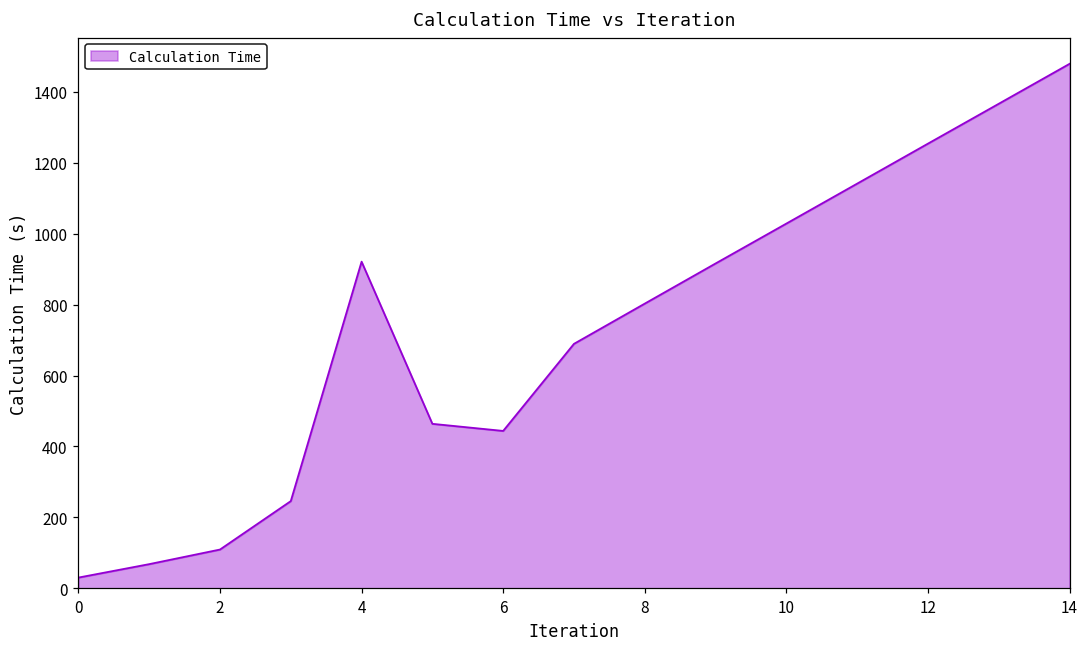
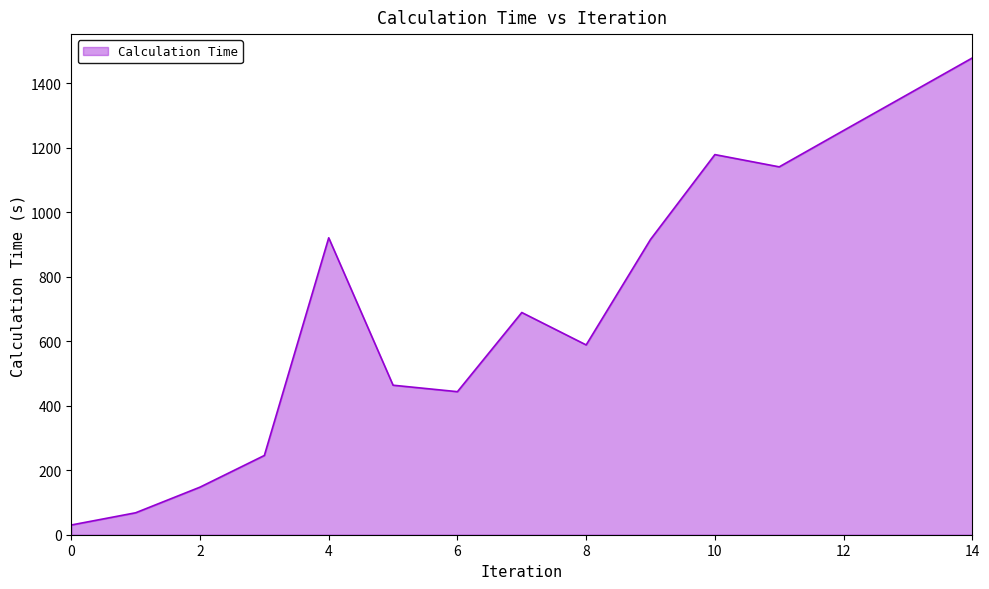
  {
    "0": 30,
-   "2": 110,
+   "2": 150,
    "4": 920,
    "6": 440,
-   "8": 800,
-   "10": 1030,
+   "8": 590,
+   "10": 1180,
    "12": 1250,
    "14": 1480
  }
